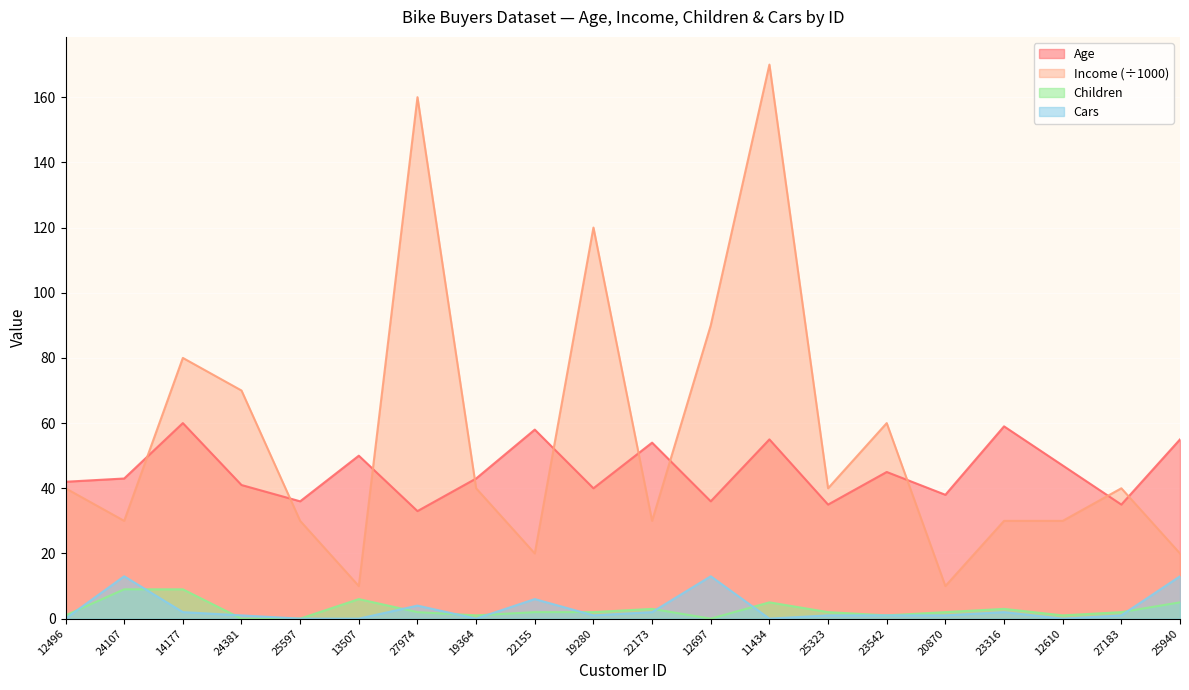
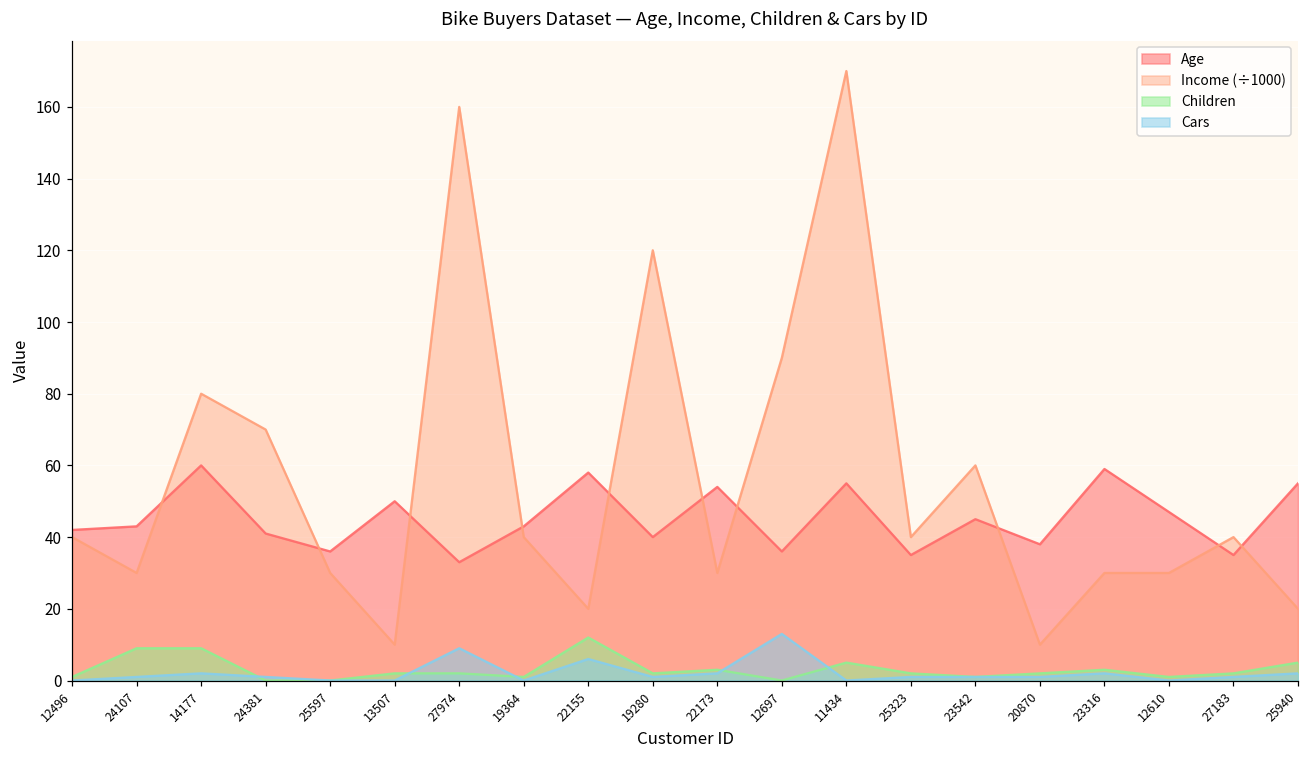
  {
    "Children": {
      "12496": 1,
      "24107": 9,
      "14177": 9,
      "24381": 0,
-     "13507": 6,
+     "13507": 2,
      "27974": 2,
      "19364": 1,
-     "22155": 2,
+     "22155": 12,
      "19280": 2,
      "22173": 3,
      "12697": 0,
      "11434": 5,
      "25323": 2,
      "20870": 2,
      "23316": 3,
      "12610": 1,
      "27183": 2,
      "25940": 5
    },
    "Cars": {
      "12496": 0,
-     "24107": 13,
+     "24107": 1,
      "14177": 2,
      "24381": 1,
      "13507": 0,
-     "27974": 4,
+     "27974": 9,
      "19364": 0,
      "22155": 6,
      "19280": 1,
      "22173": 2,
      "12697": 13,
      "11434": 0,
      "25323": 1,
      "20870": 1,
      "23316": 2,
      "12610": 0,
      "27183": 1,
-     "25940": 13
+     "25940": 2
    }
  }
